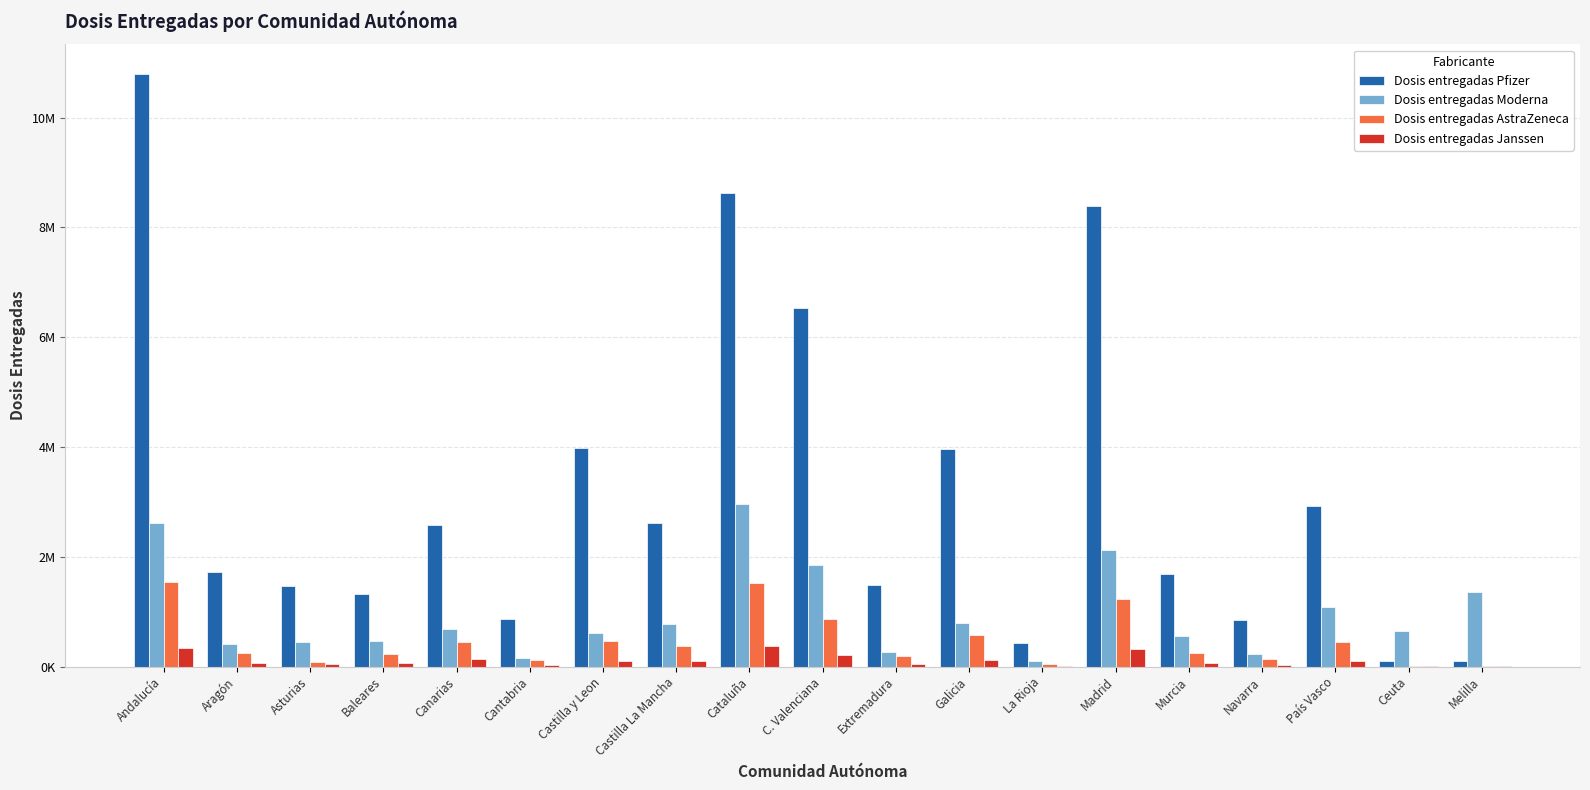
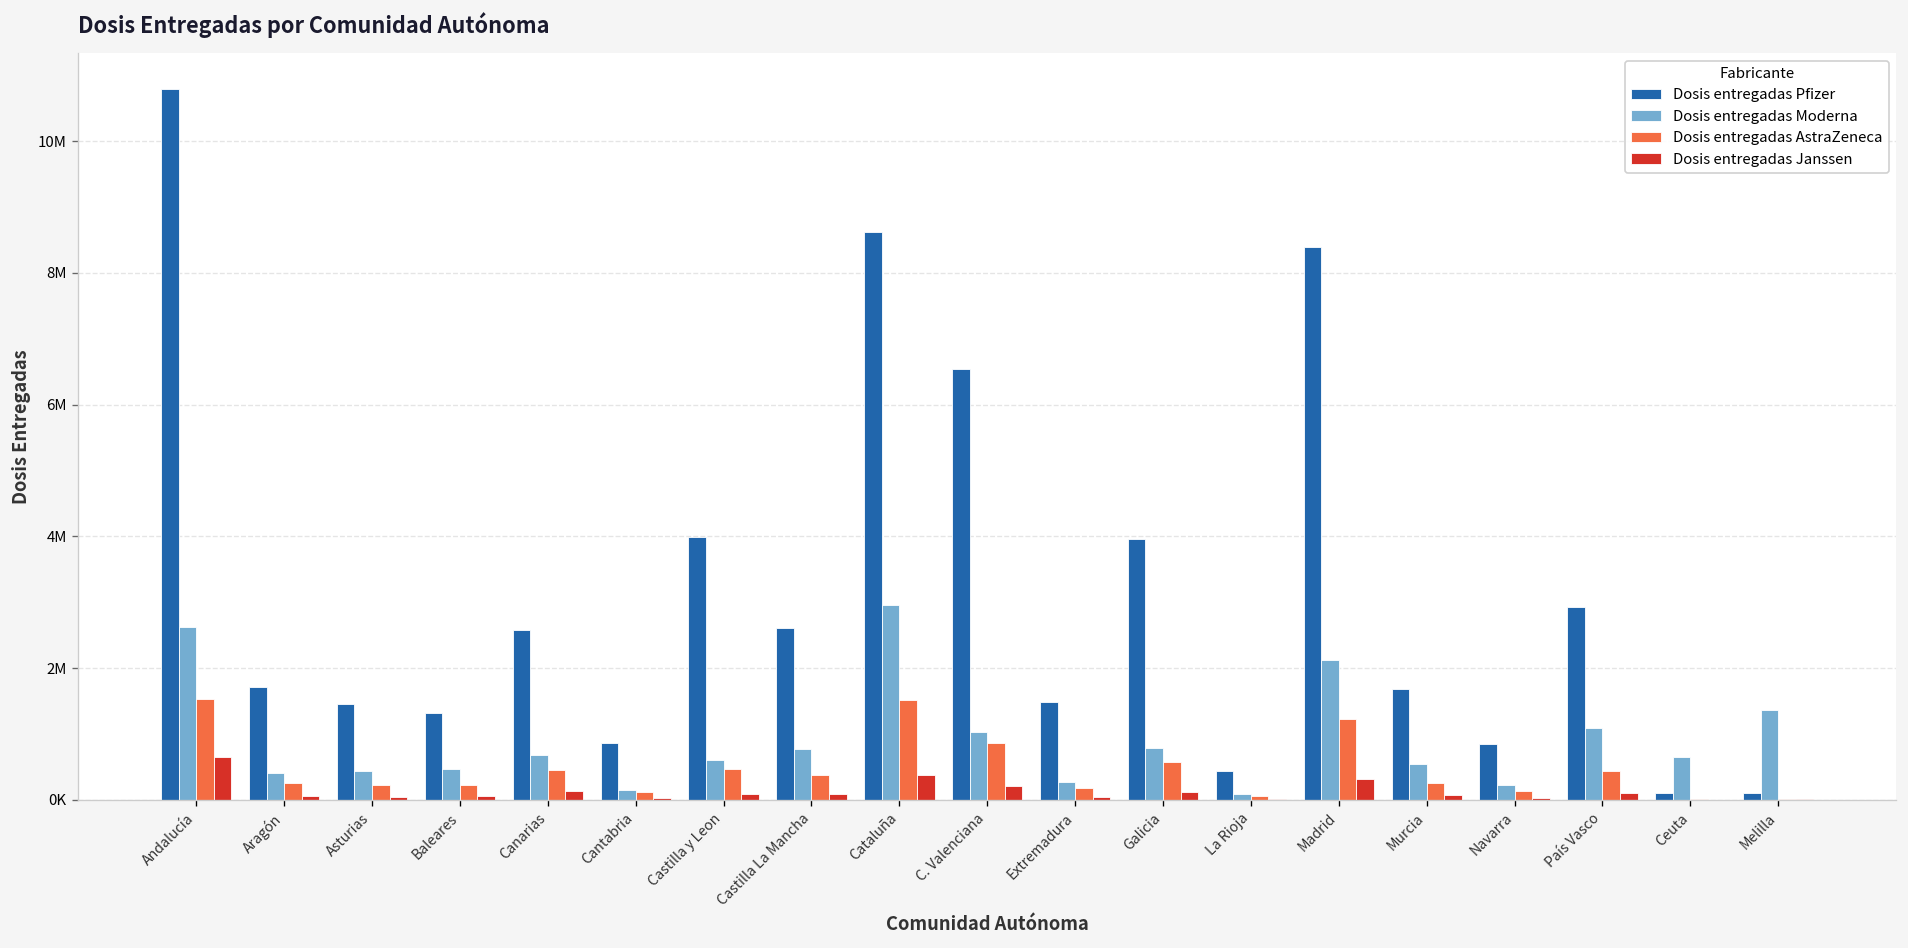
  {
    "Dosis entregadas Pfizer": {
      "Andalucía": 10800000,
      "Aragón": 1700000,
      "Asturias": 1500000,
      "Baleares": 1300000,
      "Canarias": 2600000,
      "Cantabria": 900000,
      "Castilla y Leon": 4000000,
      "Castilla La Mancha": 2600000,
      "Cataluña": 8600000,
      "C. Valenciana": 6500000,
      "Extremadura": 1500000,
      "Galicia": 4000000,
      "La Rioja": 400000,
      "Madrid": 8400000,
      "Murcia": 1700000,
      "Navarra": 800000,
      "País Vasco": 2900000,
      "Ceuta": 100000,
      "Melilla": 100000
    },
    "Dosis entregadas Moderna": {
      "Andalucía": 2600000,
      "Aragón": 400000,
      "Asturias": 400000,
      "Baleares": 500000,
      "Canarias": 700000,
      "Cantabria": 200000,
      "Castilla y Leon": 600000,
      "Castilla La Mancha": 800000,
      "Cataluña": 3000000,
-     "C. Valenciana": 1800000,
+     "C. Valenciana": 1000000,
      "Extremadura": 300000,
      "Galicia": 800000,
      "La Rioja": 100000,
      "Madrid": 2100000,
      "Murcia": 500000,
      "Navarra": 200000,
      "País Vasco": 1100000,
      "Ceuta": 700000,
      "Melilla": 1400000
    },
    "Dosis entregadas AstraZeneca": {
      "Andalucía": 1500000,
      "Aragón": 300000,
-     "Asturias": 100000,
+     "Asturias": 200000,
      "Baleares": 200000,
      "Canarias": 500000,
      "Cantabria": 100000,
      "Castilla y Leon": 500000,
      "Castilla La Mancha": 400000,
      "Cataluña": 1500000,
      "C. Valenciana": 900000,
      "Extremadura": 200000,
      "Galicia": 600000,
      "La Rioja": 100000,
      "Madrid": 1200000,
      "Murcia": 300000,
      "Navarra": 100000,
      "País Vasco": 400000
    },
    "Dosis entregadas Janssen": {
-     "Andalucía": 300000,
+     "Andalucía": 700000,
      "Aragón": 100000,
      "Baleares": 100000,
      "Canarias": 100000,
      "Castilla y Leon": 100000,
      "Castilla La Mancha": 100000,
      "Cataluña": 400000,
      "C. Valenciana": 200000,
      "Galicia": 100000,
      "Madrid": 300000,
      "Murcia": 100000,
      "País Vasco": 100000
    }
  }
